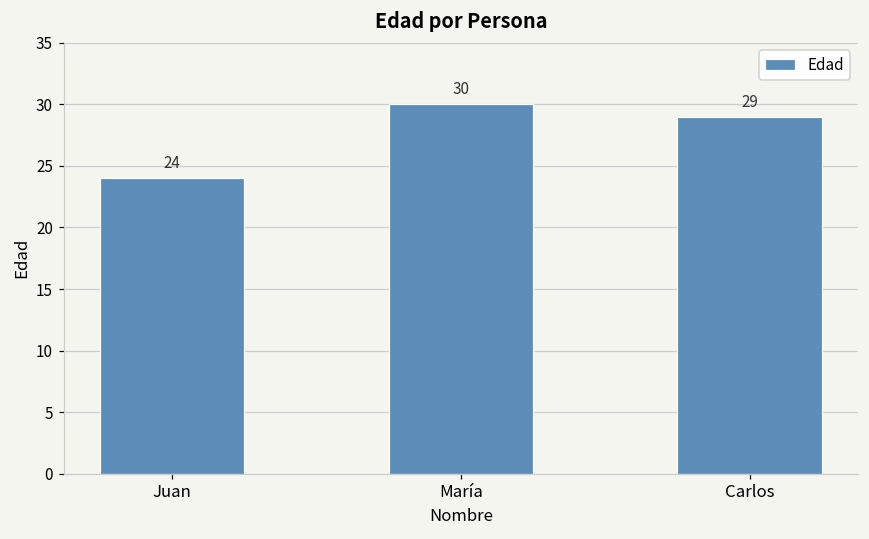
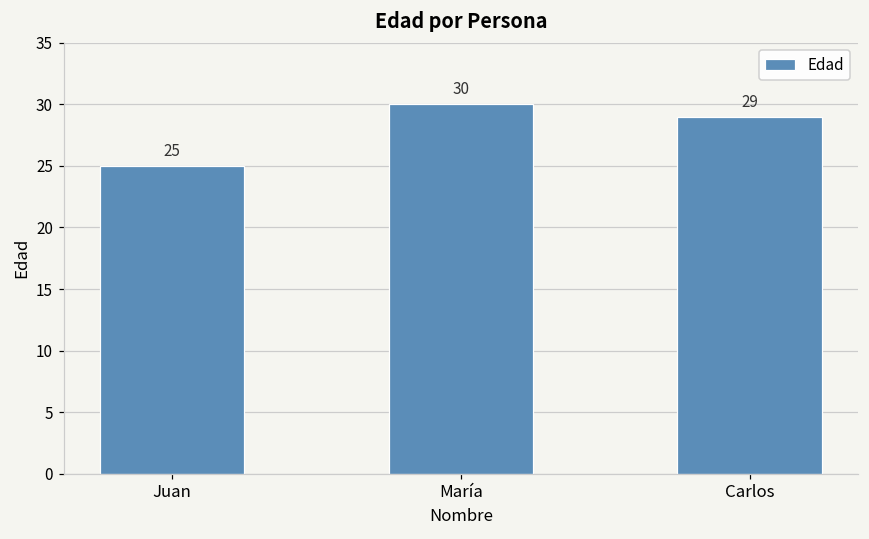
  {
-   "Juan": 24,
+   "Juan": 25,
    "María": 30,
    "Carlos": 29
  }
